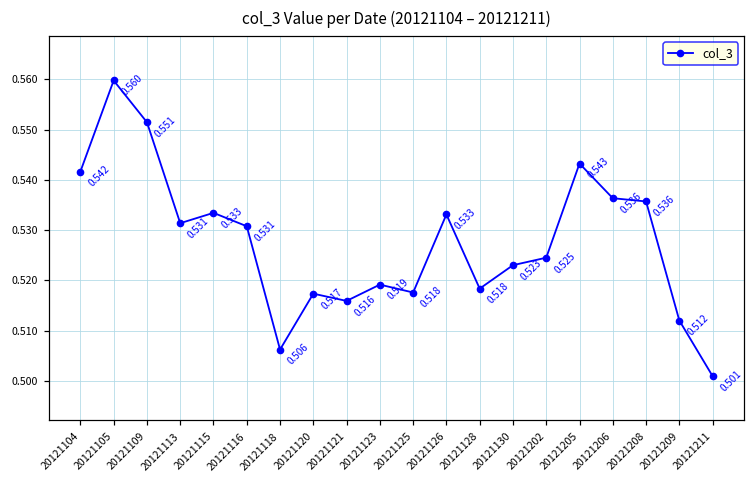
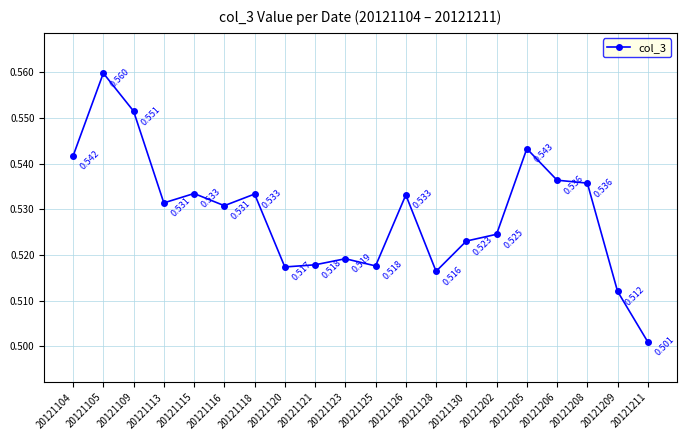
  {
    "20121104": 0.542,
    "20121105": 0.560,
    "20121109": 0.551,
    "20121113": 0.531,
    "20121116": 0.531,
-   "20121118": 0.506,
+   "20121118": 0.533,
    "20121120": 0.517,
-   "20121121": 0.516,
+   "20121121": 0.518,
    "20121123": 0.519,
    "20121125": 0.518,
    "20121126": 0.533,
-   "20121128": 0.518,
+   "20121128": 0.516,
    "20121130": 0.523,
    "20121202": 0.525,
    "20121205": 0.543,
    "20121208": 0.536,
    "20121209": 0.512,
    "20121211": 0.501
  }
